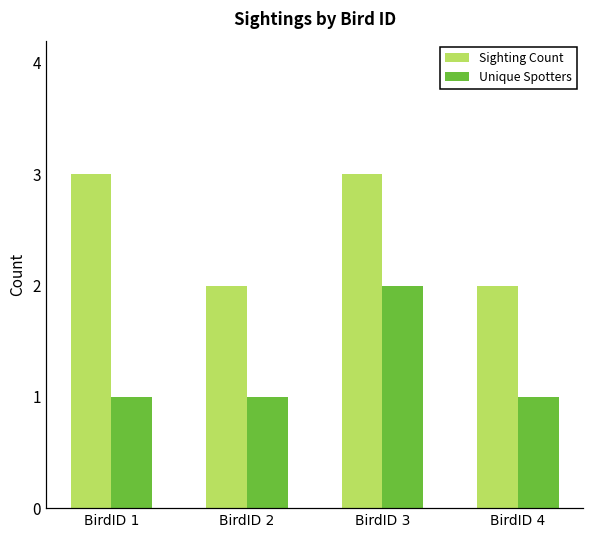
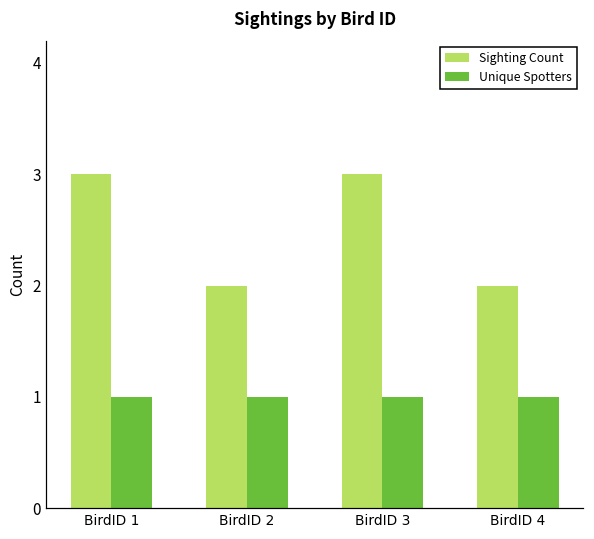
  {
    "Sighting Count": {
      "BirdID 1": 3,
      "BirdID 2": 2,
      "BirdID 3": 3,
      "BirdID 4": 2
    },
    "Unique Spotters": {
      "BirdID 1": 1,
      "BirdID 2": 1,
-     "BirdID 3": 2,
+     "BirdID 3": 1,
      "BirdID 4": 1
    }
  }
